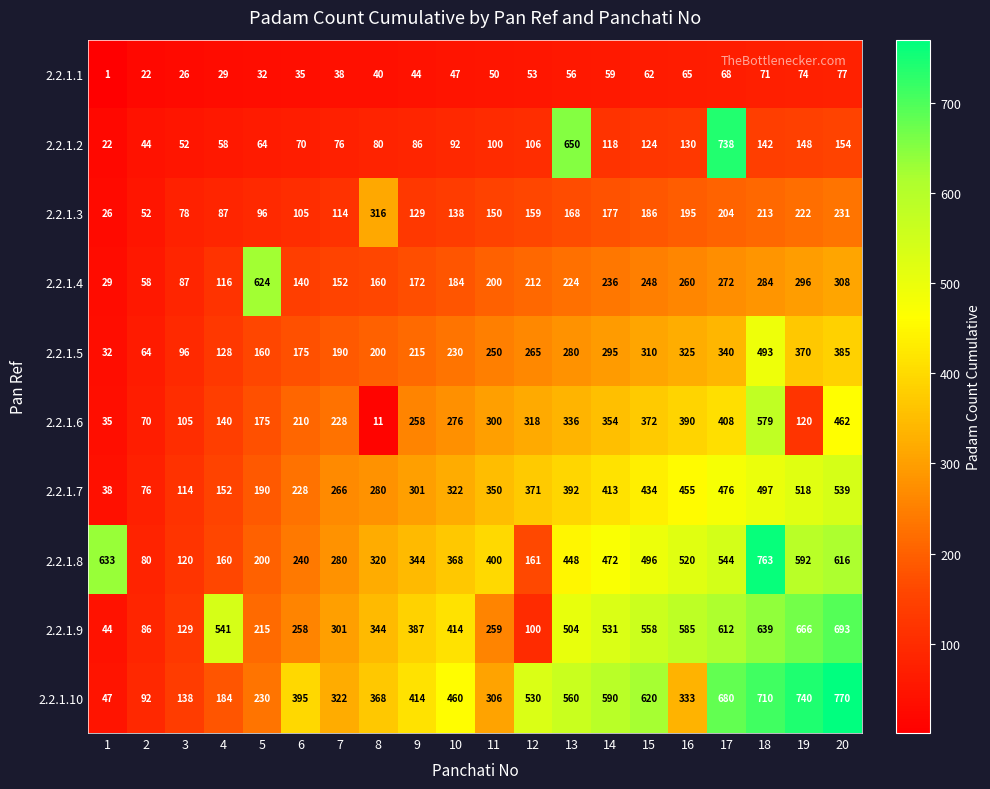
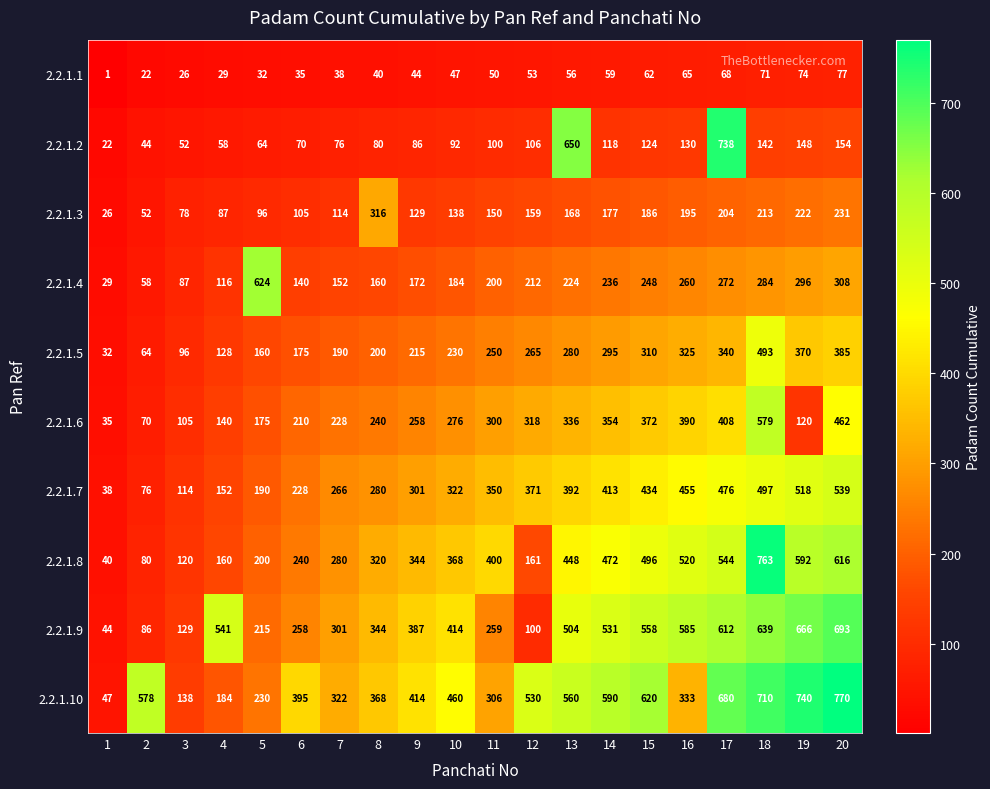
  {
    "2.2.1.1": {
      "1": 1,
      "2": 22,
      "3": 26,
      "4": 29,
      "5": 32,
      "6": 35,
      "7": 38,
      "8": 40,
      "9": 44,
      "10": 47,
      "11": 50,
      "12": 53,
      "13": 56,
      "14": 59,
      "15": 62,
      "16": 65,
      "17": 68,
      "19": 74,
      "20": 77
    },
    "2.2.1.2": {
      "1": 22,
      "2": 44,
      "3": 52,
      "4": 58,
      "5": 64,
      "6": 70,
      "7": 76,
      "8": 80,
      "9": 86,
      "10": 92,
      "11": 100,
      "12": 106,
      "13": 650,
      "14": 118,
      "15": 124,
      "16": 130,
      "17": 738,
      "18": 142,
      "19": 148,
      "20": 154
    },
    "2.2.1.3": {
      "1": 26,
      "2": 52,
      "3": 78,
      "4": 87,
      "5": 96,
      "6": 105,
      "7": 114,
      "8": 316,
      "9": 129,
      "10": 138,
      "11": 150,
      "12": 159,
      "13": 168,
      "14": 177,
      "15": 186,
      "16": 195,
      "17": 204,
      "18": 213,
      "19": 222,
      "20": 231
    },
    "2.2.1.4": {
      "1": 29,
      "2": 58,
      "3": 87,
      "4": 116,
      "5": 624,
      "6": 140,
      "7": 152,
      "8": 160,
      "9": 172,
      "10": 184,
      "11": 200,
      "12": 212,
      "13": 224,
      "14": 236,
      "15": 248,
      "16": 260,
      "17": 272,
      "18": 284,
      "19": 296,
      "20": 308
    },
    "2.2.1.5": {
      "1": 32,
      "2": 64,
      "3": 96,
      "4": 128,
      "5": 160,
      "6": 175,
      "7": 190,
      "8": 200,
      "9": 215,
      "10": 230,
      "11": 250,
      "12": 265,
      "13": 280,
      "14": 295,
      "15": 310,
      "16": 325,
      "17": 340,
      "18": 493,
      "19": 370,
      "20": 385
    },
    "2.2.1.6": {
      "1": 35,
      "2": 70,
      "3": 105,
      "4": 140,
      "5": 175,
      "6": 210,
      "7": 228,
-     "8": 11,
+     "8": 240,
      "9": 258,
      "10": 276,
      "11": 300,
      "12": 318,
      "13": 336,
      "14": 354,
      "15": 372,
      "16": 390,
      "17": 408,
      "18": 579,
      "19": 120,
      "20": 462
    },
    "2.2.1.7": {
      "1": 38,
      "2": 76,
      "3": 114,
      "4": 152,
      "5": 190,
      "6": 228,
      "7": 266,
      "8": 280,
      "9": 301,
      "10": 322,
      "11": 350,
      "12": 371,
      "13": 392,
      "14": 413,
      "15": 434,
      "16": 455,
      "17": 476,
      "18": 497,
      "19": 518,
      "20": 539
    },
    "2.2.1.8": {
-     "1": 633,
+     "1": 40,
      "2": 80,
      "3": 120,
      "4": 160,
      "5": 200,
      "6": 240,
      "7": 280,
      "8": 320,
      "9": 344,
      "10": 368,
      "11": 400,
      "12": 161,
      "13": 448,
      "14": 472,
      "15": 496,
      "16": 520,
      "17": 544,
      "18": 763,
      "19": 592,
      "20": 616
    },
    "2.2.1.9": {
      "1": 44,
      "2": 86,
      "3": 129,
      "4": 541,
      "5": 215,
      "6": 258,
      "7": 301,
      "8": 344,
      "9": 387,
      "10": 414,
      "11": 259,
      "12": 100,
      "13": 504,
      "14": 531,
      "15": 558,
      "16": 585,
      "17": 612,
      "18": 639,
      "19": 666,
      "20": 693
    },
    "2.2.1.10": {
      "1": 47,
-     "2": 92,
+     "2": 578,
      "3": 138,
      "4": 184,
      "5": 230,
      "6": 395,
      "7": 322,
      "8": 368,
      "9": 414,
      "10": 460,
      "11": 306,
      "12": 530,
      "13": 560,
      "14": 590,
      "15": 620,
      "16": 333,
      "17": 680,
      "18": 710,
      "19": 740,
      "20": 770
    }
  }
